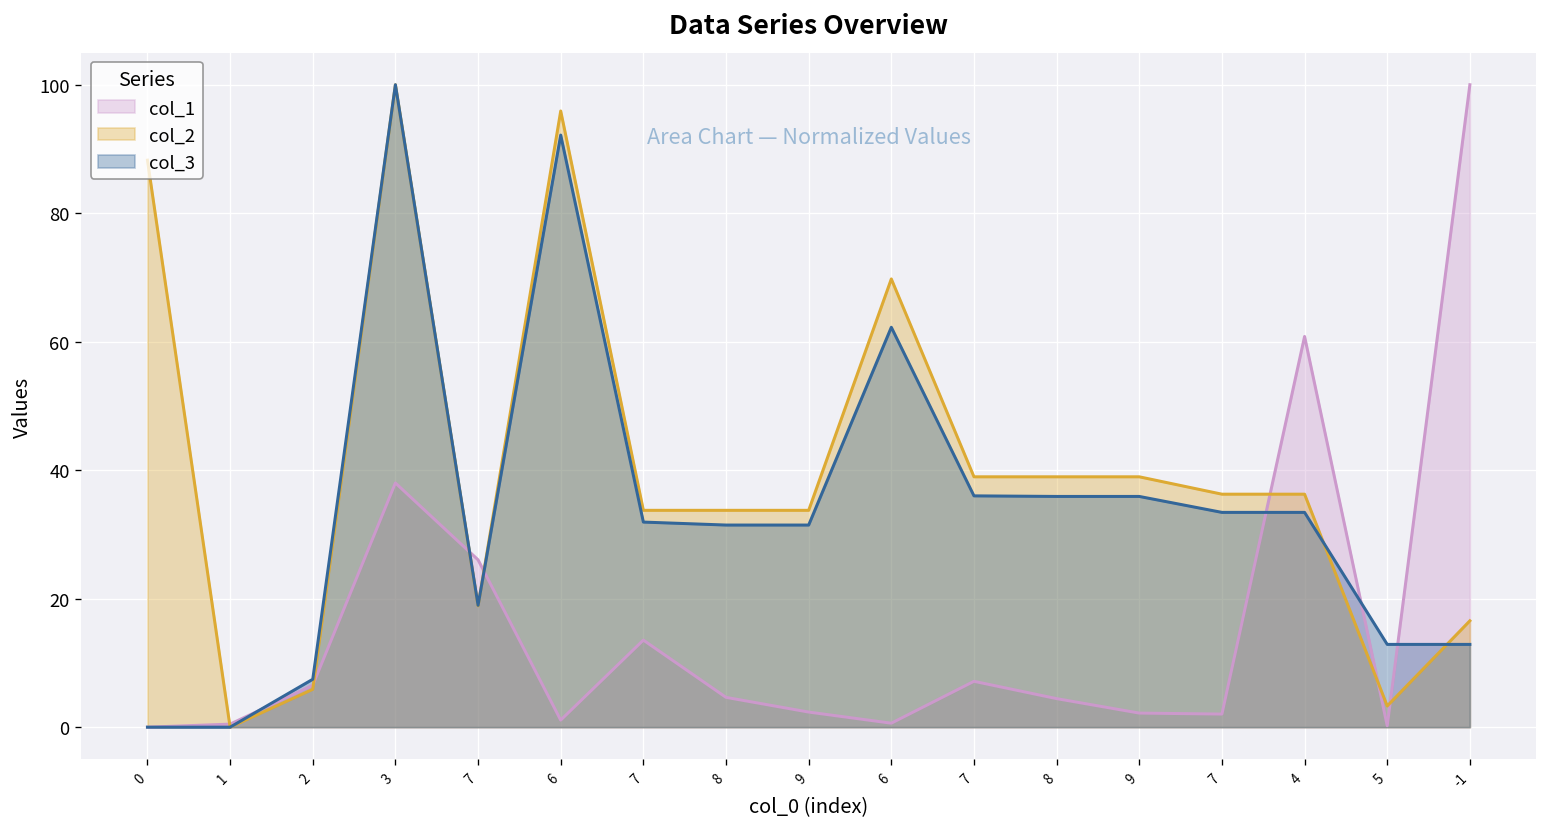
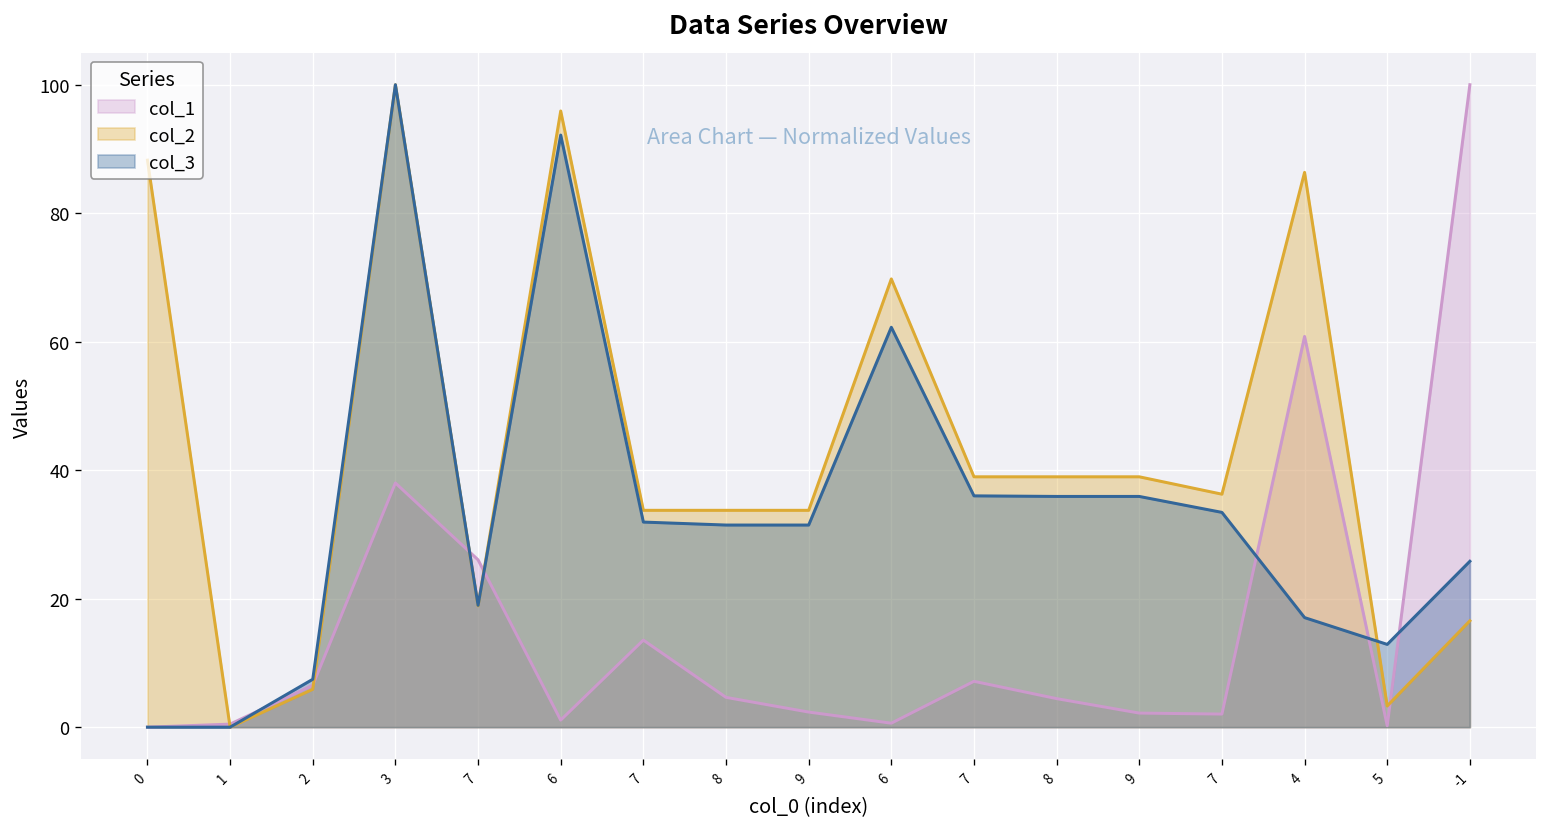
  {
    "col_1": {
      "2": 7,
      "3": 38,
      "4": 61,
      "5": 0,
      "-1": 100
    },
    "col_2": {
      "2": 6,
-     "4": 36,
+     "4": 86,
      "5": 3,
      "-1": 17
    },
    "col_3": {
      "2": 7,
-     "4": 33,
+     "4": 17,
      "5": 13,
-     "-1": 13
+     "-1": 26
    }
  }
